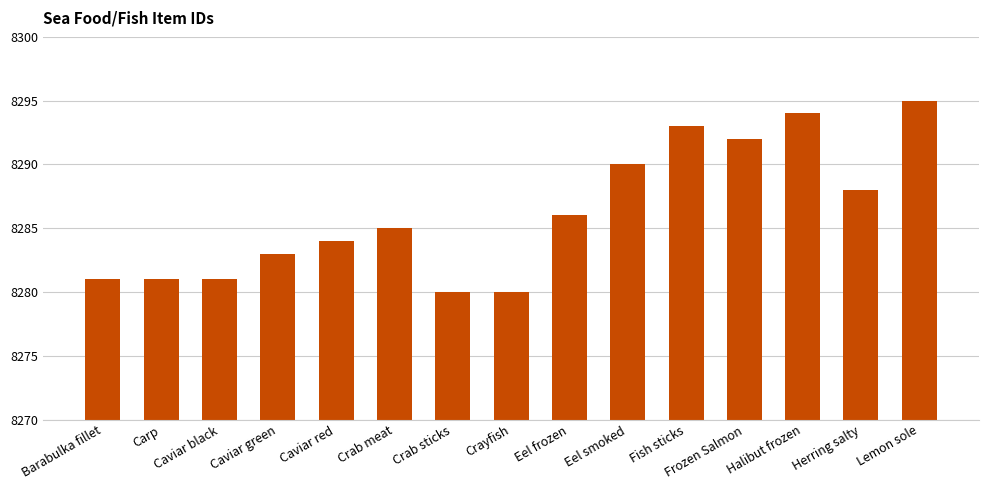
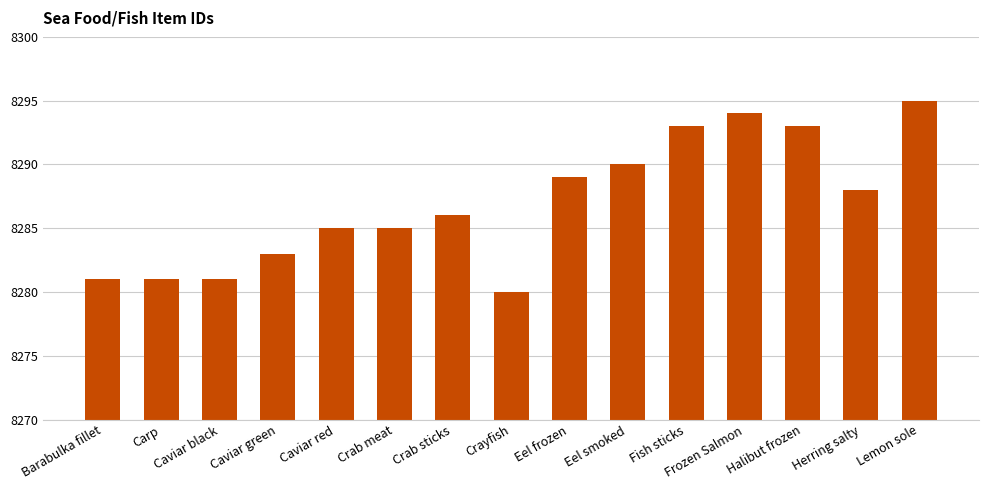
  {
    "Barabulka fillet": 8281,
    "Carp": 8281,
    "Caviar black": 8281,
    "Caviar green": 8283,
-   "Caviar red": 8284,
+   "Caviar red": 8285,
    "Crab meat": 8285,
-   "Crab sticks": 8280,
+   "Crab sticks": 8286,
    "Crayfish": 8280,
-   "Eel frozen": 8286,
+   "Eel frozen": 8289,
    "Eel smoked": 8290,
    "Fish sticks": 8293,
-   "Frozen Salmon": 8292,
-   "Halibut frozen": 8294,
+   "Frozen Salmon": 8294,
+   "Halibut frozen": 8293,
    "Herring salty": 8288,
    "Lemon sole": 8295
  }
